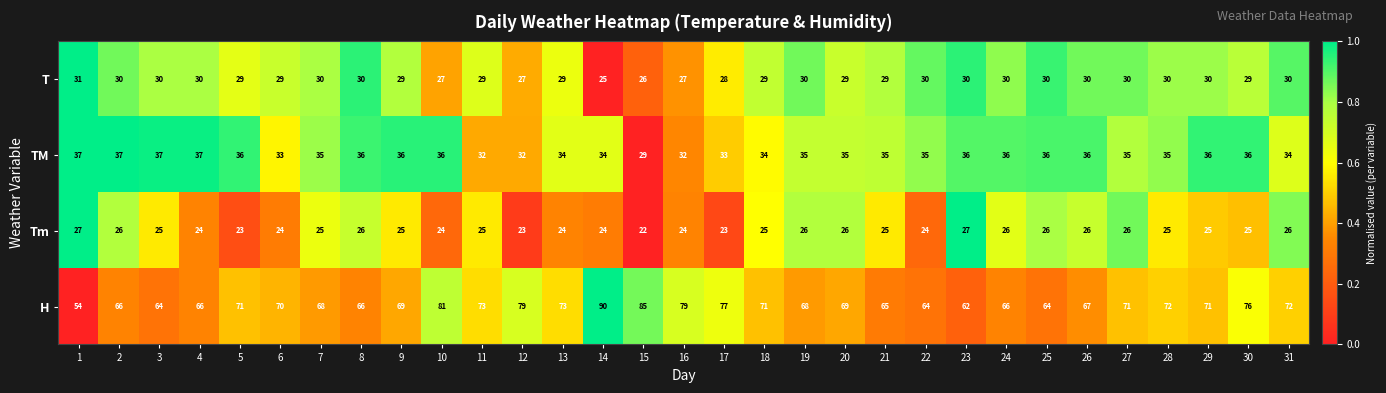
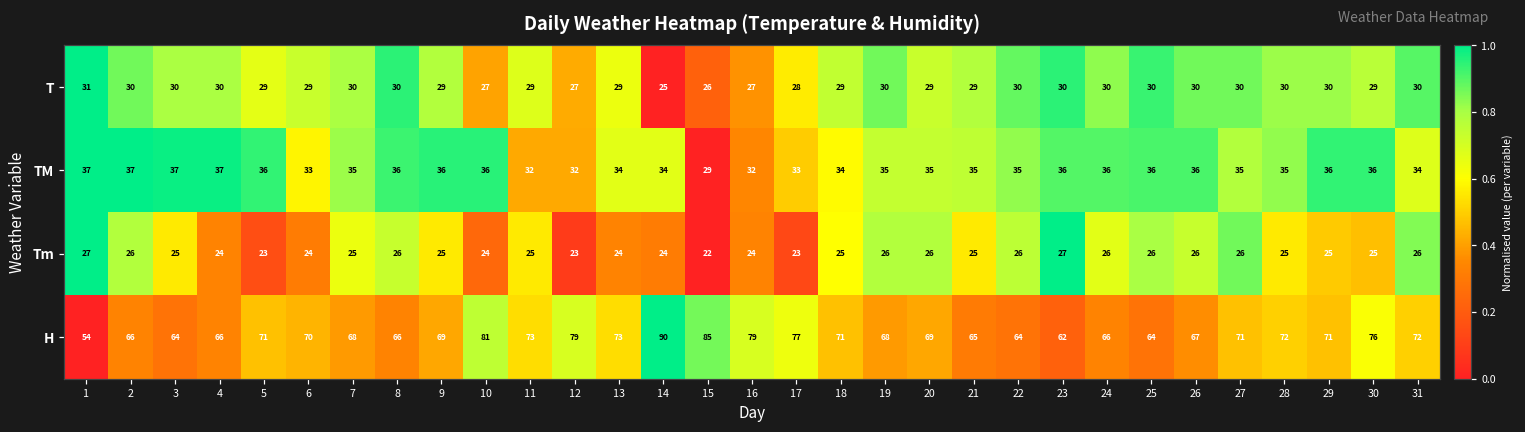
  {
    "T": {
      "1": 31,
      "2": 30,
      "3": 30,
      "4": 30,
      "5": 29,
      "6": 29,
      "7": 30,
      "8": 30,
      "9": 29,
      "10": 27,
      "11": 29,
      "12": 27,
      "13": 29,
      "14": 25,
      "15": 26,
      "16": 27,
      "17": 28,
      "18": 29,
      "19": 30,
      "20": 29,
      "21": 29,
      "22": 30,
      "23": 30,
      "24": 30,
      "25": 30,
      "26": 30,
      "27": 30,
      "28": 30,
      "29": 30,
      "30": 29,
      "31": 30
    },
    "TM": {
      "1": 37,
      "2": 37,
      "3": 37,
      "4": 37,
      "5": 36,
      "6": 33,
      "7": 35,
      "8": 36,
      "9": 36,
      "10": 36,
      "11": 32,
      "12": 32,
      "13": 34,
      "14": 34,
      "15": 29,
      "16": 32,
      "17": 33,
      "18": 34,
      "19": 35,
      "20": 35,
      "21": 35,
      "22": 35,
      "23": 36,
      "24": 36,
      "25": 36,
      "26": 36,
      "27": 35,
      "28": 35,
      "29": 36,
      "30": 36,
      "31": 34
    },
    "Tm": {
      "1": 27,
      "2": 26,
      "3": 25,
      "4": 24,
      "5": 23,
      "6": 24,
      "7": 25,
      "8": 26,
      "9": 25,
      "10": 24,
      "11": 25,
      "12": 23,
      "13": 24,
      "14": 24,
      "15": 22,
      "16": 24,
      "17": 23,
      "18": 25,
      "19": 26,
      "20": 26,
      "21": 25,
-     "22": 24,
+     "22": 26,
      "23": 27,
      "24": 26,
      "25": 26,
      "26": 26,
      "27": 26,
      "28": 25,
      "29": 25,
      "30": 25,
      "31": 26
    },
    "H": {
      "1": 54,
      "2": 66,
      "3": 64,
      "4": 66,
      "5": 71,
      "6": 70,
      "7": 68,
      "8": 66,
      "9": 69,
      "10": 81,
      "11": 73,
      "12": 79,
      "13": 73,
      "14": 90,
      "15": 85,
      "16": 79,
      "17": 77,
      "18": 71,
      "19": 68,
      "20": 69,
      "21": 65,
      "22": 64,
      "23": 62,
      "24": 66,
      "25": 64,
      "26": 67,
      "27": 71,
      "28": 72,
      "29": 71,
      "30": 76,
      "31": 72
    }
  }
